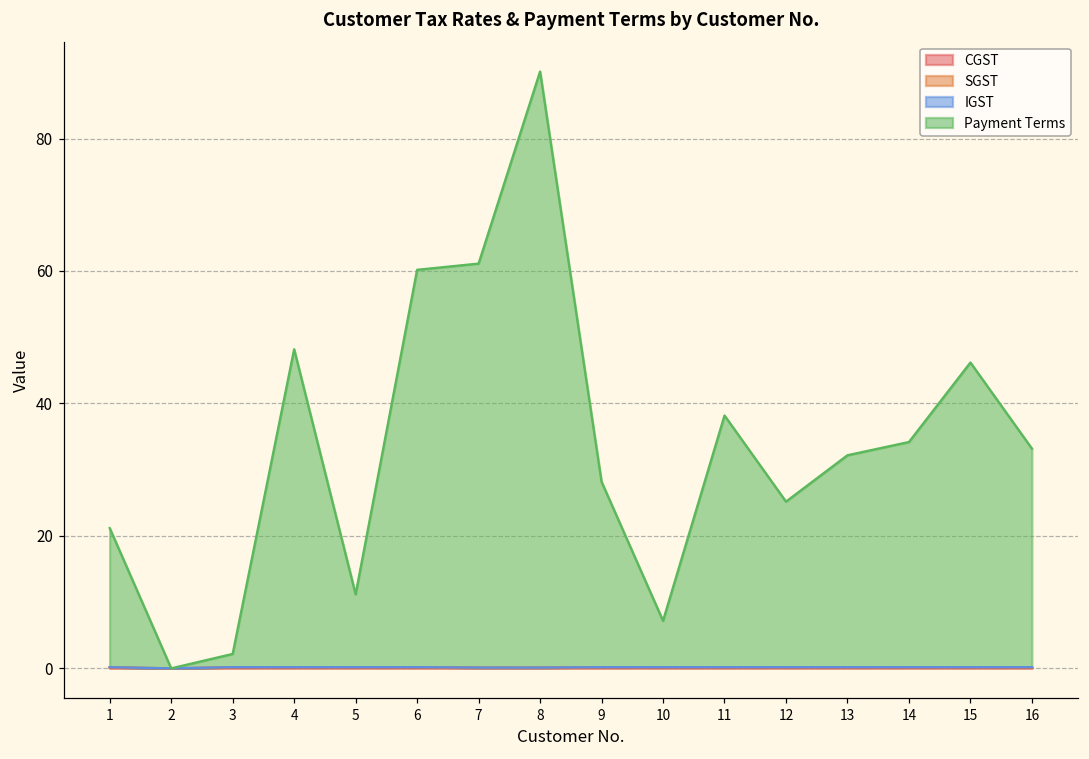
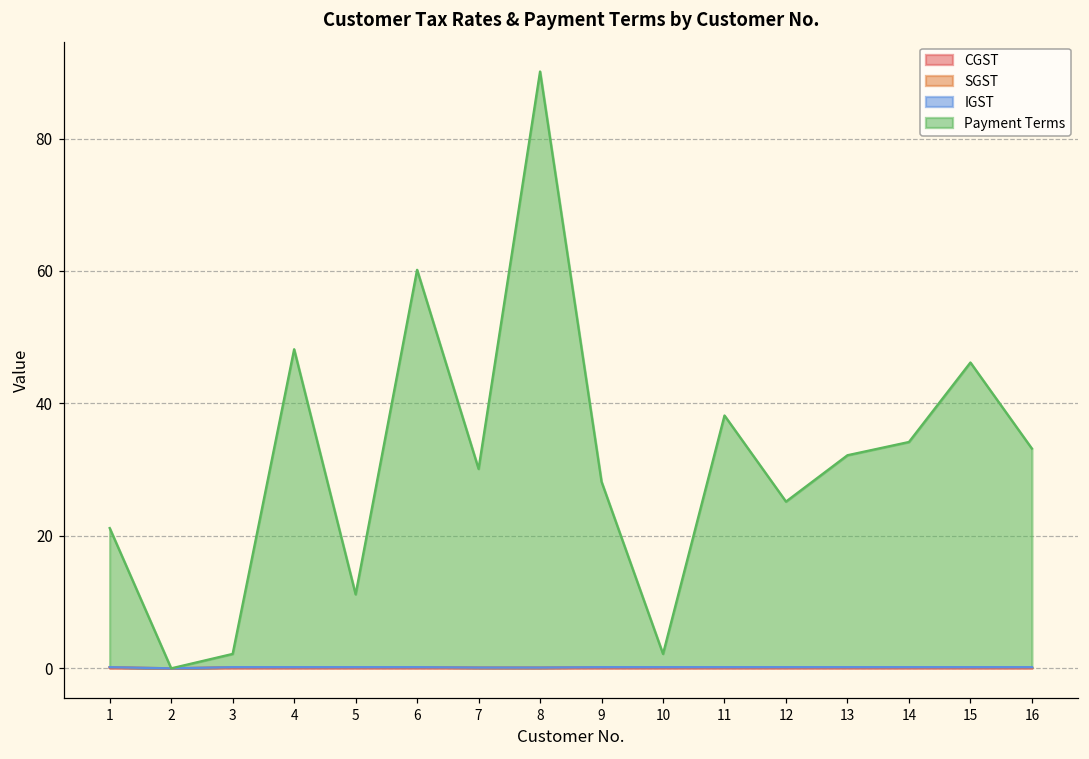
  {
    "Payment Terms": {
      "1": 21,
      "3": 2,
      "4": 48,
      "5": 11,
      "6": 60,
-     "7": 61,
+     "7": 30,
      "8": 90,
      "9": 28,
-     "10": 7,
+     "10": 2,
      "11": 38,
      "12": 25,
      "13": 32,
      "14": 34,
      "15": 46,
      "16": 33
    }
  }
